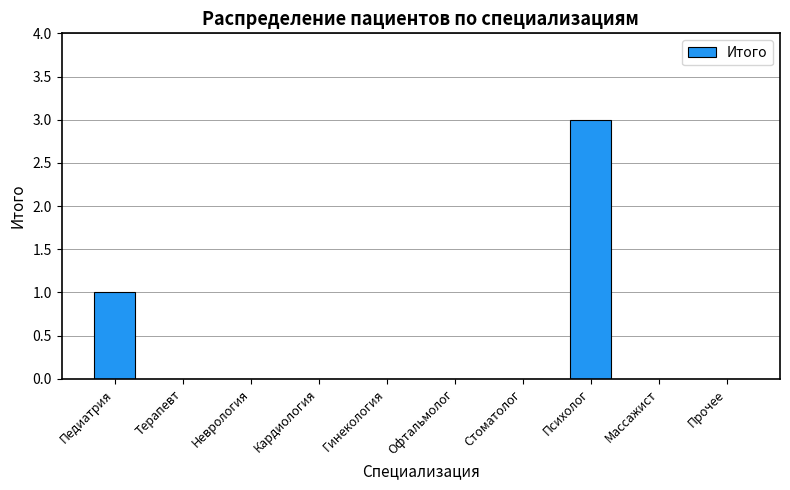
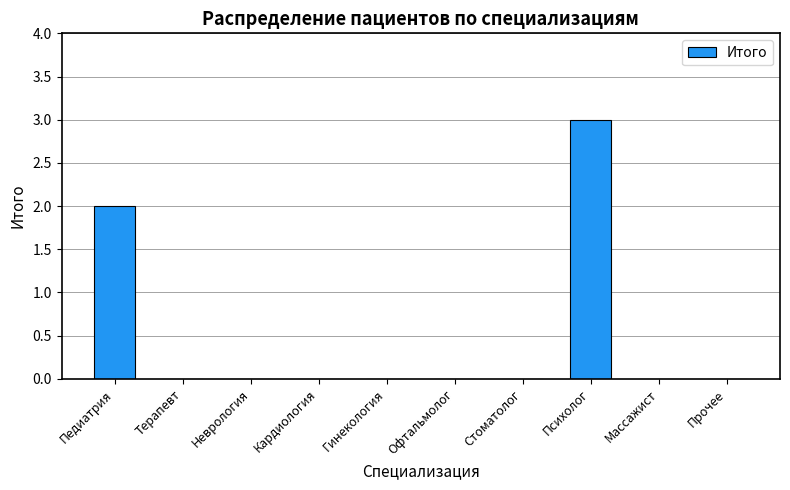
  {
-   "Педиатрия": 1,
+   "Педиатрия": 2,
    "Терапевт": 0,
    "Неврология": 0,
    "Кардиология": 0,
    "Гинекология": 0,
    "Офтальмолог": 0,
    "Стоматолог": 0,
    "Психолог": 3,
    "Массажист": 0,
    "Прочее": 0
  }
